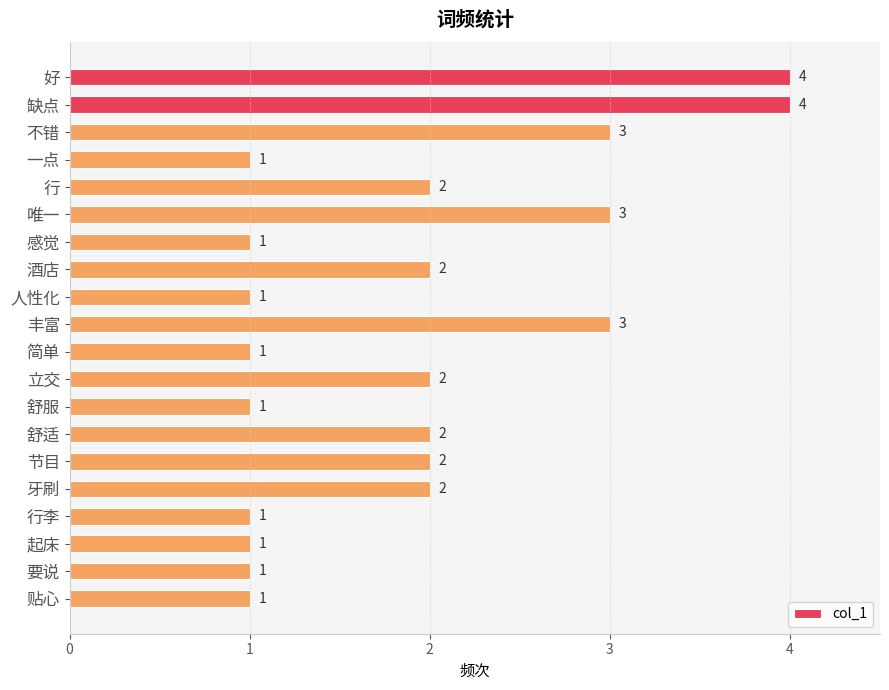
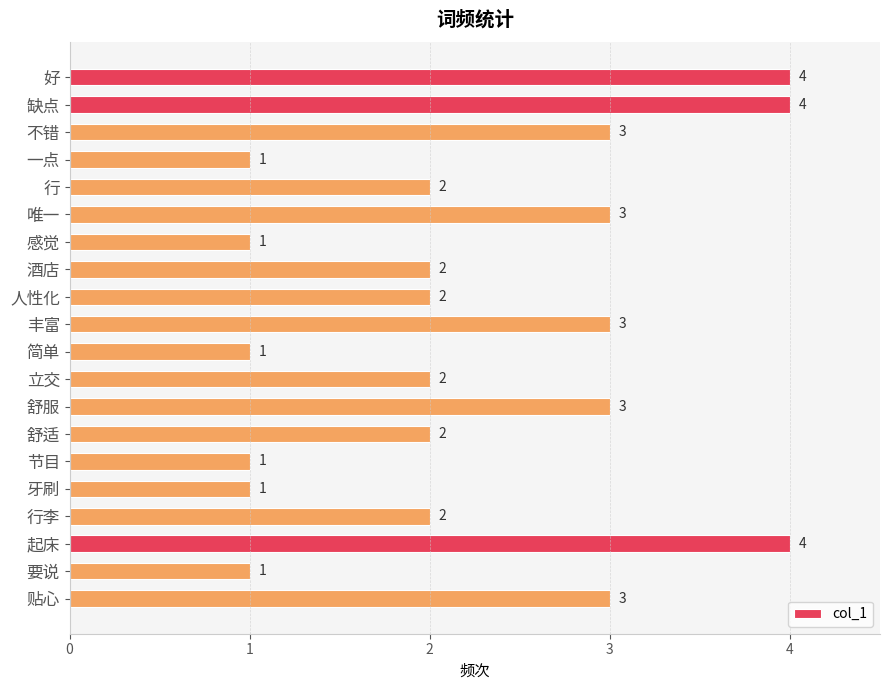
  {
    "好": 4,
    "缺点": 4,
    "不错": 3,
    "一点": 1,
    "行": 2,
    "唯一": 3,
    "感觉": 1,
    "酒店": 2,
-   "人性化": 1,
+   "人性化": 2,
    "丰富": 3,
    "简单": 1,
    "立交": 2,
-   "舒服": 1,
+   "舒服": 3,
    "舒适": 2,
-   "节目": 2,
-   "牙刷": 2,
-   "行李": 1,
-   "起床": 1,
+   "节目": 1,
+   "牙刷": 1,
+   "行李": 2,
+   "起床": 4,
    "要说": 1,
-   "贴心": 1
+   "贴心": 3
  }
